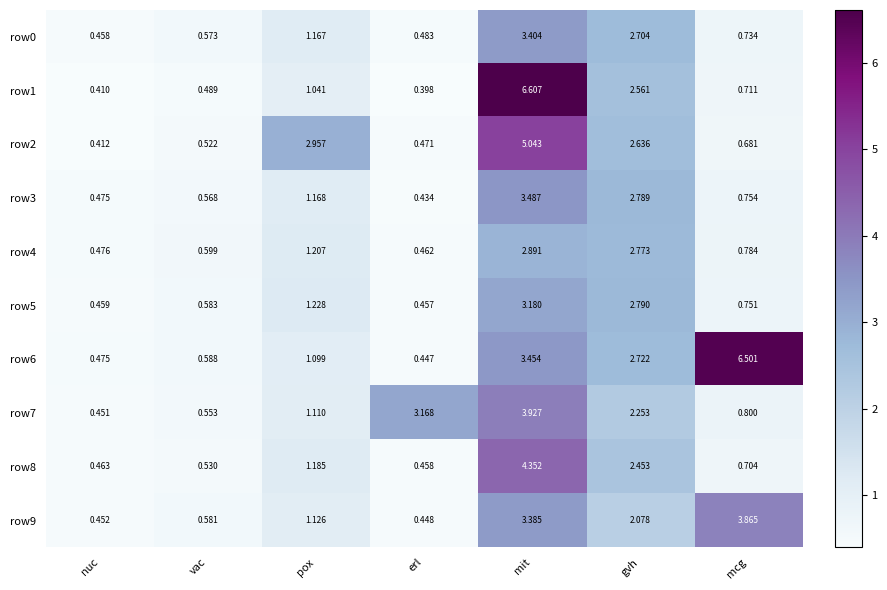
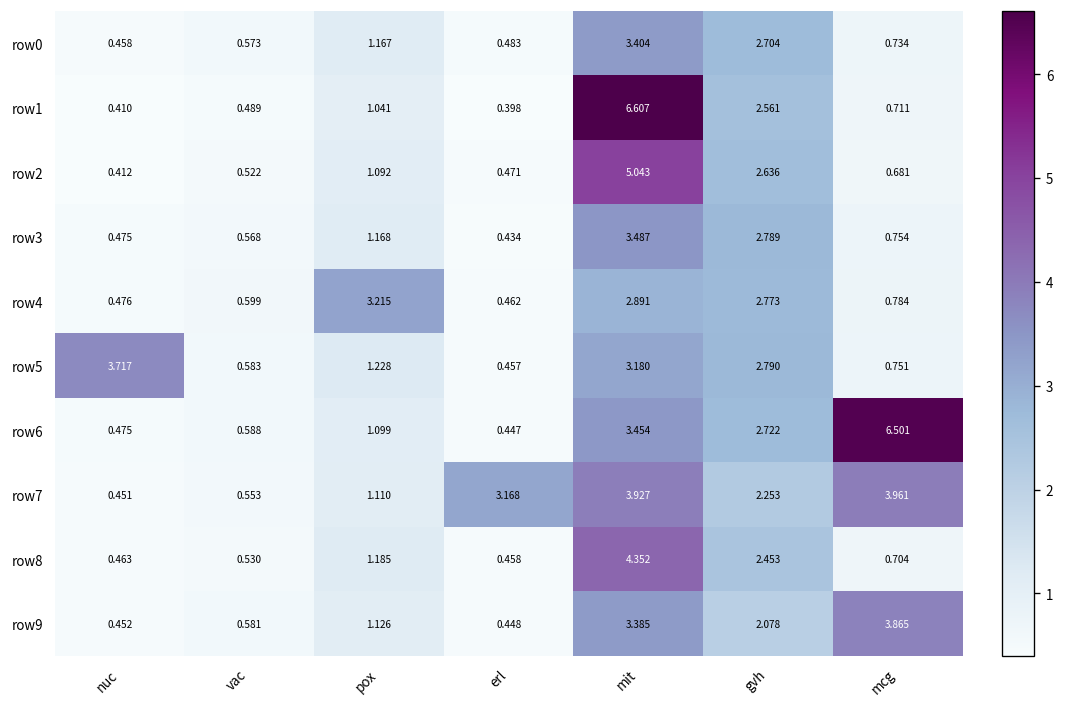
  {
    "row0": {
      "nuc": 0.458,
      "vac": 0.573,
      "pox": 1.167,
      "erl": 0.483,
      "mit": 3.404,
      "gvh": 2.704,
      "mcg": 0.734
    },
    "row1": {
      "nuc": 0.410,
      "vac": 0.489,
      "pox": 1.041,
      "erl": 0.398,
      "mit": 6.607,
      "gvh": 2.561,
      "mcg": 0.711
    },
    "row2": {
      "nuc": 0.412,
      "vac": 0.522,
-     "pox": 2.957,
+     "pox": 1.092,
      "erl": 0.471,
      "mit": 5.043,
      "gvh": 2.636,
      "mcg": 0.681
    },
    "row3": {
      "nuc": 0.475,
      "vac": 0.568,
      "pox": 1.168,
      "erl": 0.434,
      "mit": 3.487,
      "gvh": 2.789,
      "mcg": 0.754
    },
    "row4": {
      "nuc": 0.476,
      "vac": 0.599,
-     "pox": 1.207,
+     "pox": 3.215,
      "erl": 0.462,
      "mit": 2.891,
      "gvh": 2.773,
      "mcg": 0.784
    },
    "row5": {
-     "nuc": 0.459,
+     "nuc": 3.717,
      "vac": 0.583,
      "pox": 1.228,
      "erl": 0.457,
      "mit": 3.180,
      "gvh": 2.790,
      "mcg": 0.751
    },
    "row6": {
      "nuc": 0.475,
      "vac": 0.588,
      "pox": 1.099,
      "erl": 0.447,
      "mit": 3.454,
      "gvh": 2.722,
      "mcg": 6.501
    },
    "row7": {
      "nuc": 0.451,
      "vac": 0.553,
      "pox": 1.110,
      "erl": 3.168,
      "mit": 3.927,
      "gvh": 2.253,
-     "mcg": 0.800
+     "mcg": 3.961
    },
    "row8": {
      "nuc": 0.463,
      "vac": 0.530,
      "pox": 1.185,
      "erl": 0.458,
      "mit": 4.352,
      "gvh": 2.453,
      "mcg": 0.704
    },
    "row9": {
      "nuc": 0.452,
      "vac": 0.581,
      "pox": 1.126,
      "erl": 0.448,
      "mit": 3.385,
      "gvh": 2.078,
      "mcg": 3.865
    }
  }
